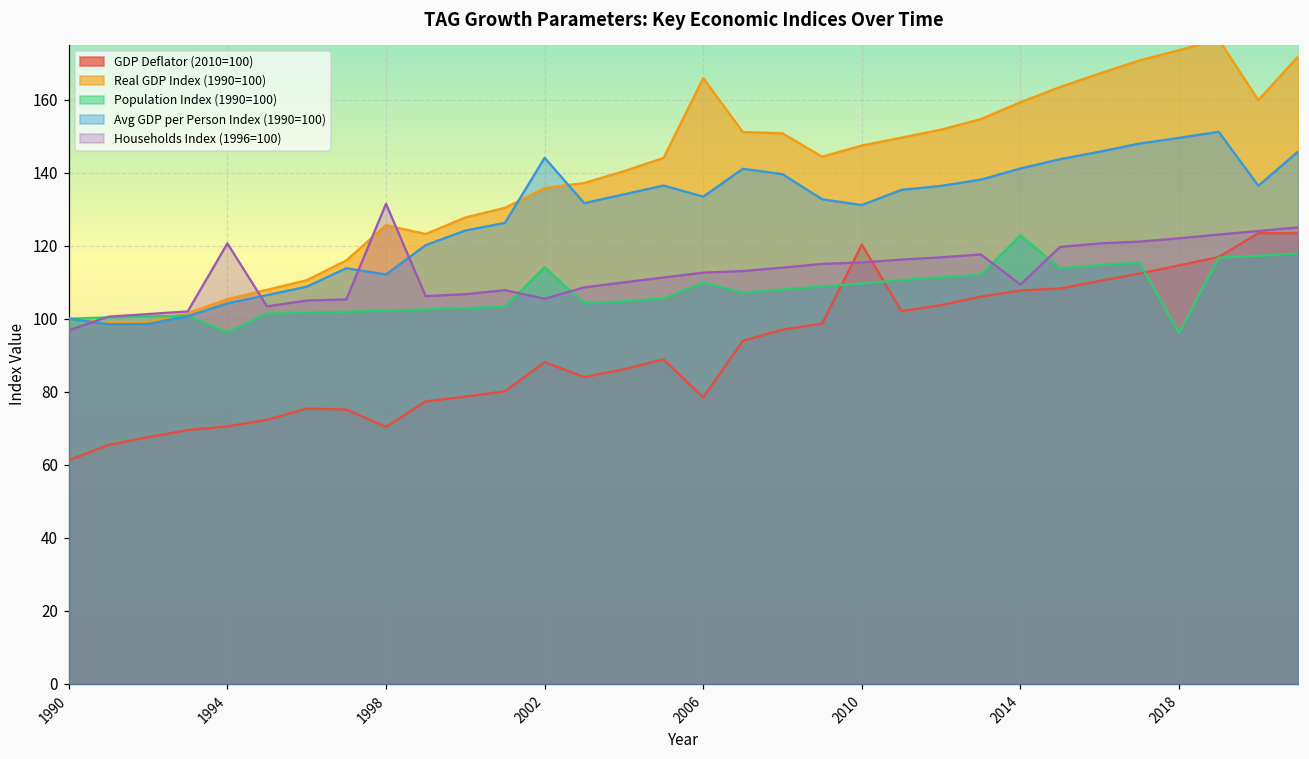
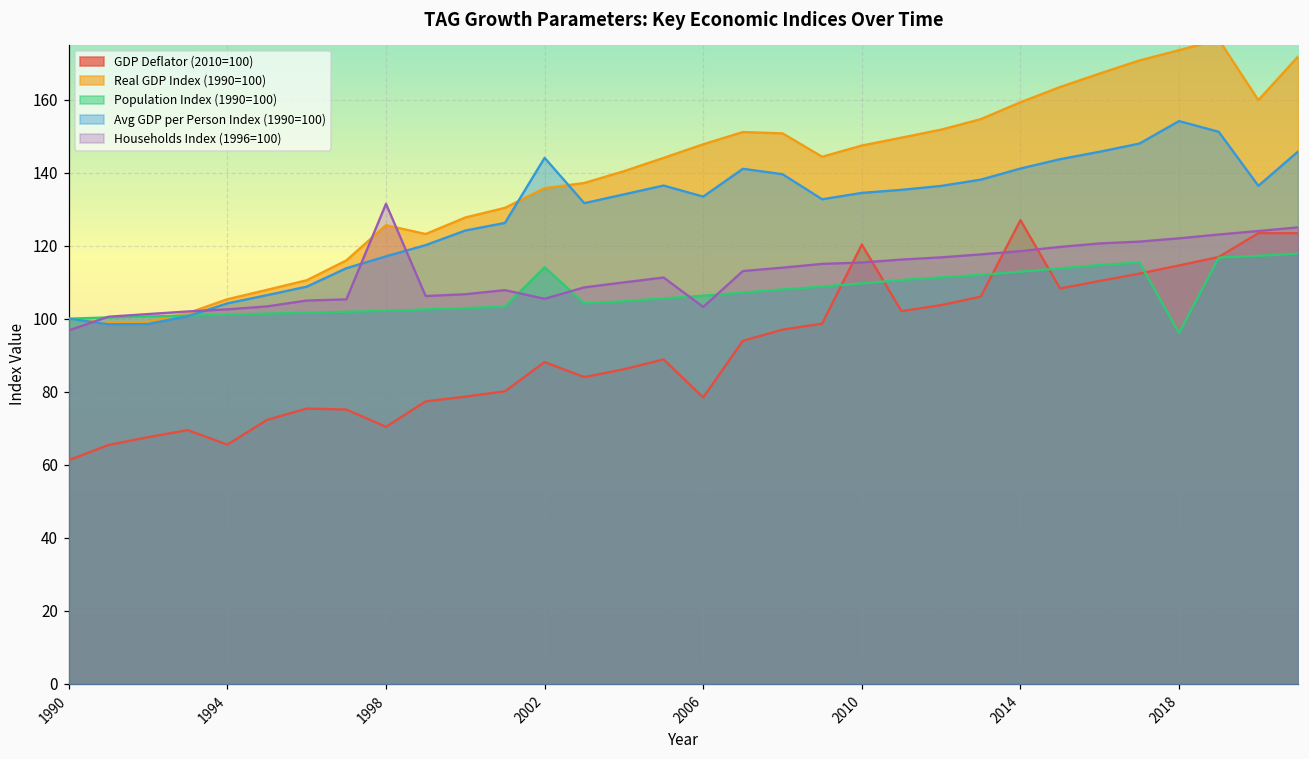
  {
    "GDP Deflator (2010=100)": {
      "1990": 61,
-     "1994": 71,
+     "1994": 66,
      "1998": 70,
      "2002": 88,
      "2006": 78,
      "2010": 120,
-     "2014": 108,
+     "2014": 127,
      "2018": 115
    },
    "Real GDP Index (1990=100)": {
      "1994": 105,
      "1998": 126,
      "2002": 136,
-     "2006": 166,
+     "2006": 148,
      "2010": 147,
      "2014": 159,
      "2018": 174
    },
    "Population Index (1990=100)": {
-     "1994": 96,
+     "1994": 101,
      "1998": 102,
      "2002": 114,
-     "2006": 110,
+     "2006": 106,
      "2010": 110,
-     "2014": 123,
+     "2014": 113,
      "2018": 96
    },
    "Avg GDP per Person Index (1990=100)": {
      "1994": 104,
-     "1998": 112,
+     "1998": 117,
      "2002": 144,
      "2006": 133,
-     "2010": 131,
+     "2010": 134,
      "2014": 141,
-     "2018": 149
+     "2018": 154
    },
    "Households Index (1996=100)": {
      "1990": 97,
-     "1994": 121,
+     "1994": 103,
      "1998": 131,
      "2002": 105,
-     "2006": 113,
+     "2006": 103,
      "2010": 115,
-     "2014": 109,
+     "2014": 118,
      "2018": 122
    }
  }
